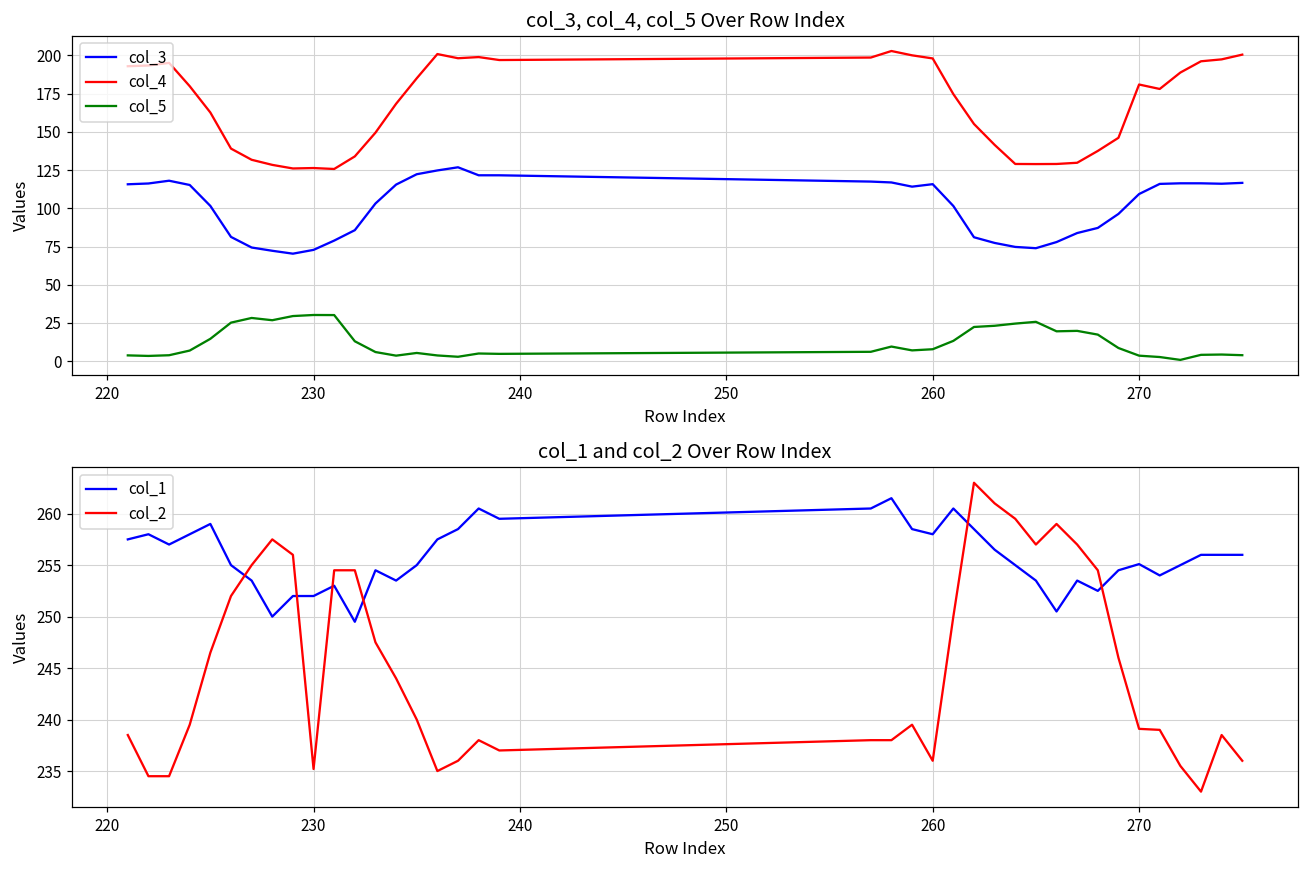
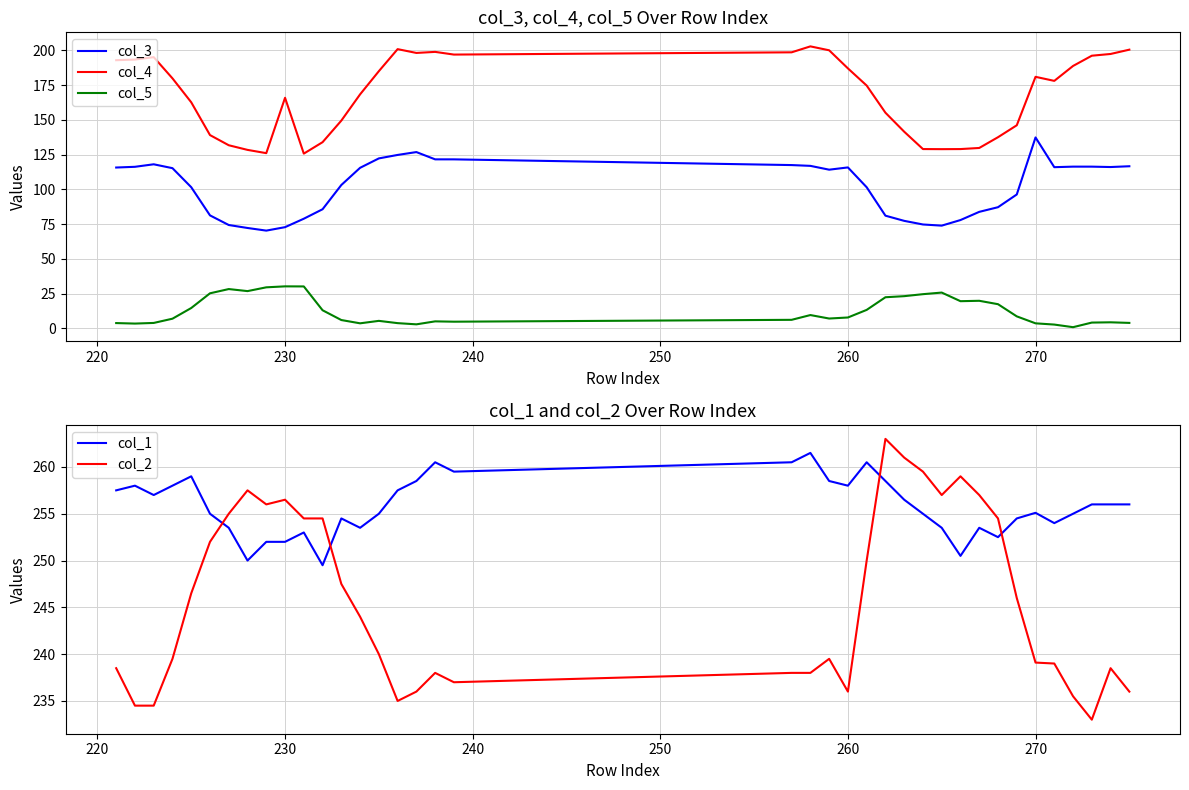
  {
    "col_3, col_4, col_5 Over Row Index": {
      "col_3": {
        "230": 73,
        "260": 116,
-       "270": 109
+       "270": 137
      },
      "col_4": {
-       "230": 126,
-       "260": 198,
+       "230": 166,
+       "260": 187,
        "270": 181
      },
      "col_5": {
        "230": 30,
        "260": 8,
        "270": 4
      }
    },
    "col_1 and col_2 Over Row Index": {
      "col_1": {
        "230": 252,
        "260": 258,
        "270": 255
      },
      "col_2": {
-       "230": 235,
+       "230": 257,
        "260": 236,
        "270": 239
      }
    }
  }
